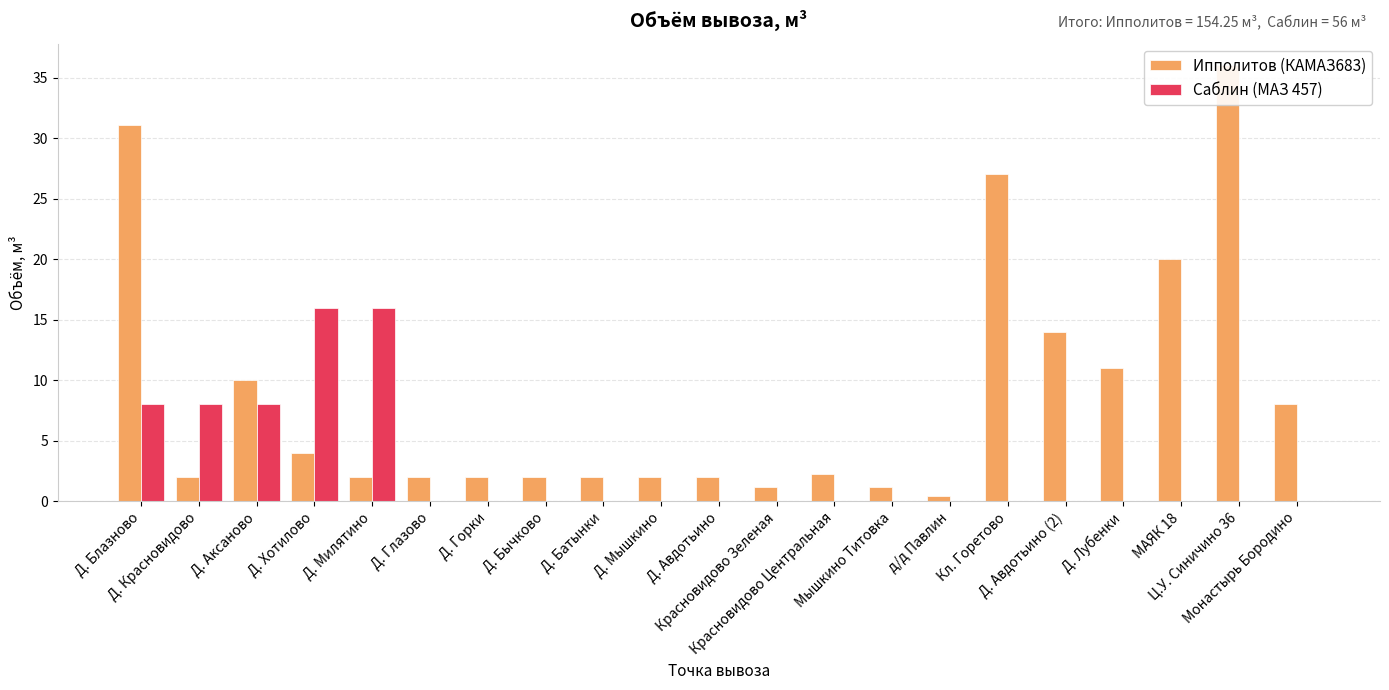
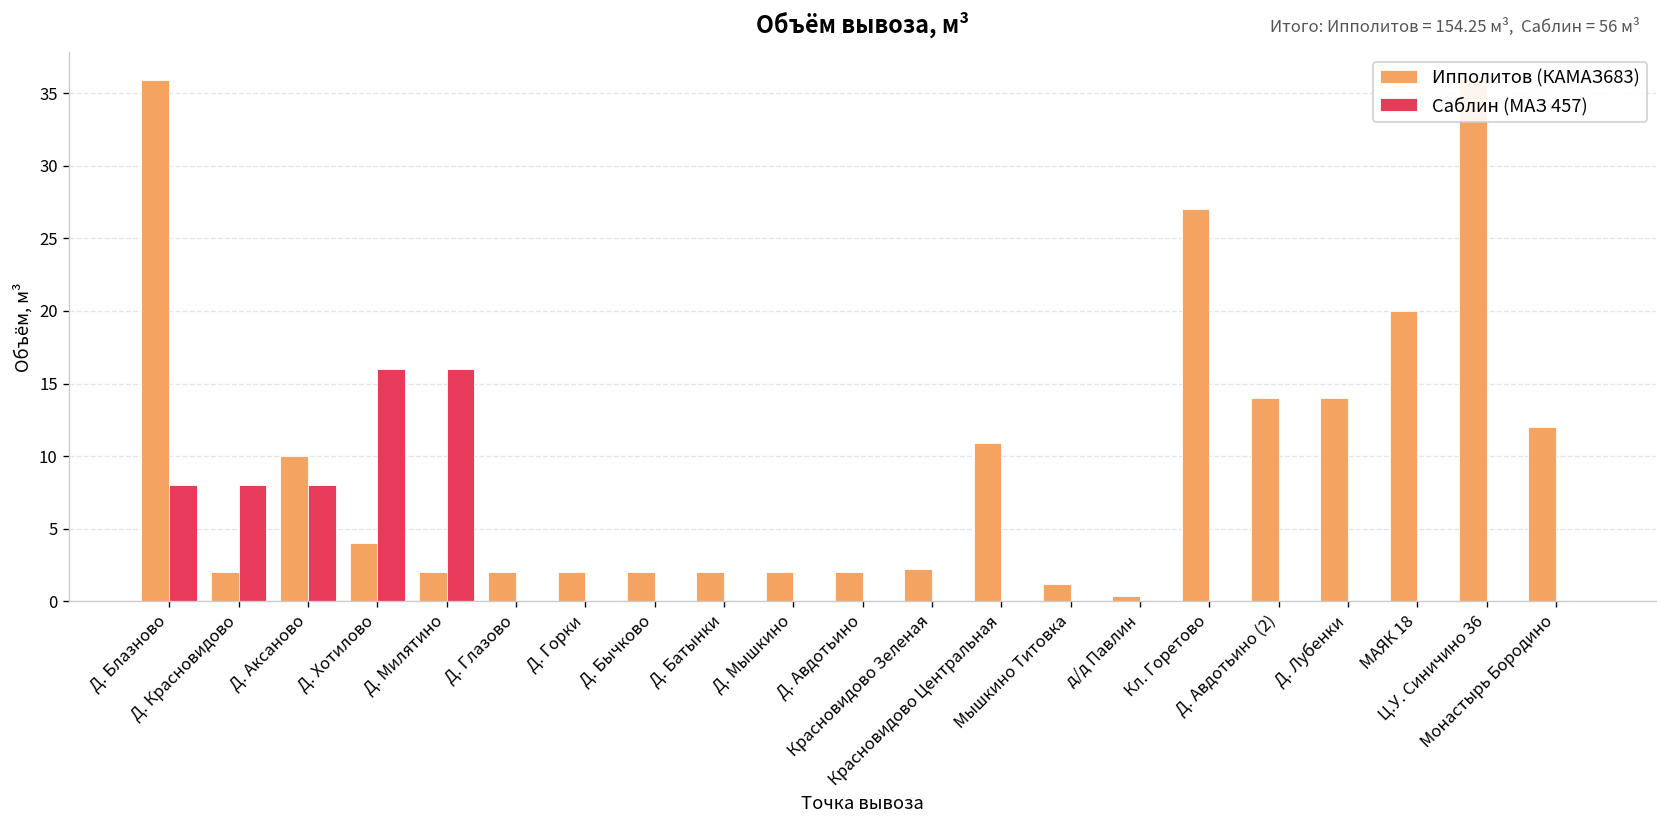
  {
    "Ипполитов (КАМАЗ683)": {
-     "Д. Блазново": 31.0,
+     "Д. Блазново": 35.9,
      "Д. Красновидово": 2.0,
      "Д. Аксаново": 10.0,
      "Д. Хотилово": 4.0,
      "Д. Милятино": 2.0,
      "Д. Глазово": 2.0,
      "Д. Горки": 2.0,
      "Д. Бычково": 2.0,
      "Д. Батынки": 2.0,
      "Д. Мышкино": 2.0,
      "Д. Авдотьино": 2.0,
-     "Красновидово Зеленая": 1.2,
-     "Красновидово Центральная": 2.3,
+     "Красновидово Зеленая": 2.3,
+     "Красновидово Центральная": 10.9,
      "Мышкино Титовка": 1.2,
      "д/д Павлин": 0.4,
      "Кл. Горетово": 27.0,
      "Д. Авдотьино (2)": 14.0,
-     "Д. Лубенки": 11,
+     "Д. Лубенки": 14,
      "МАЯК 18": 20.0,
-     "Монастырь Бородино": 8
+     "Монастырь Бородино": 12
    },
    "Саблин (МАЗ 457)": {
      "Д. Блазново": 8.0,
      "Д. Красновидово": 8.0,
      "Д. Аксаново": 8.0,
      "Д. Хотилово": 16.0,
      "Д. Милятино": 16.0,
      "Д. Глазово": 0.0,
      "Д. Горки": 0.0,
      "Д. Бычково": 0.0,
      "Д. Батынки": 0.0,
      "Д. Мышкино": 0.0,
      "Д. Авдотьино": 0.0,
      "Красновидово Зеленая": 0.0,
      "Красновидово Центральная": 0.0,
      "Мышкино Титовка": 0.0,
      "д/д Павлин": 0.0,
      "Кл. Горетово": 0.0,
      "Д. Авдотьино (2)": 0.0,
      "Д. Лубенки": 0.0,
      "МАЯК 18": 0.0,
      "Ц.У. Синичино 36": 0.0,
      "Монастырь Бородино": 0.0
    }
  }
